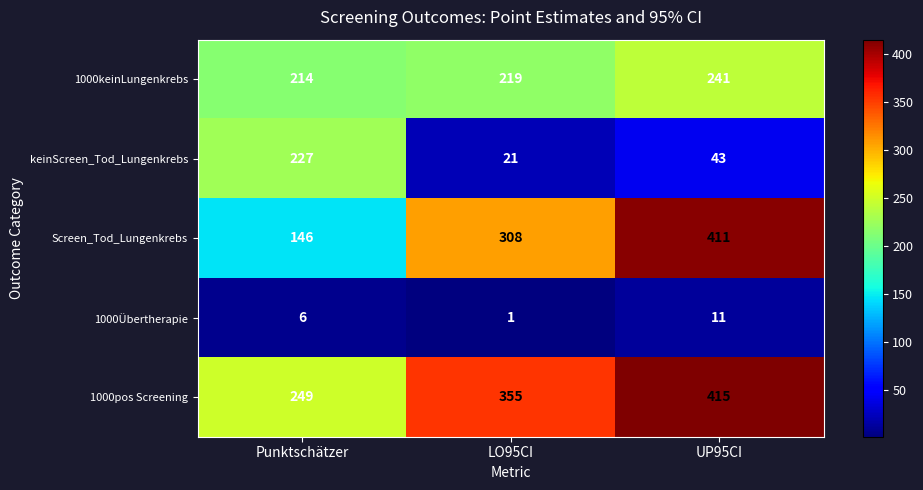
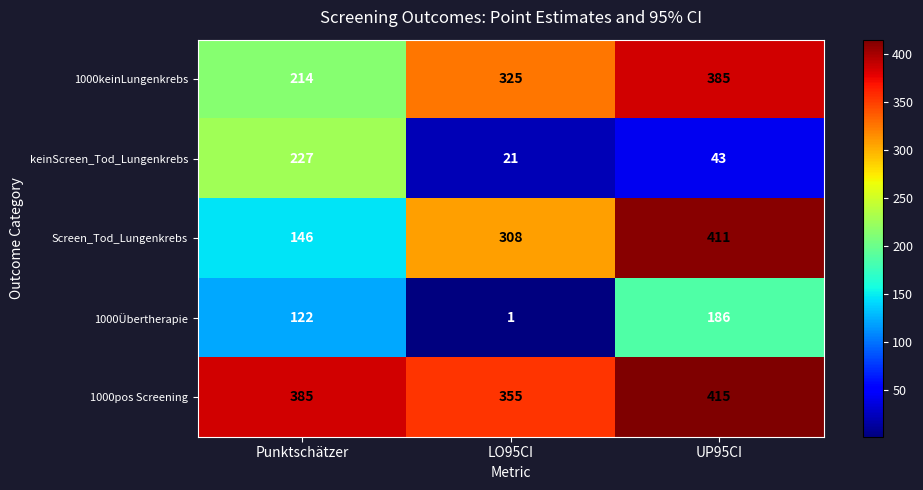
  {
    "1000keinLungenkrebs": {
      "Punktschätzer": 214,
-     "LO95CI": 219,
-     "UP95CI": 241
+     "LO95CI": 325,
+     "UP95CI": 385
    },
    "keinScreen_Tod_Lungenkrebs": {
      "Punktschätzer": 227,
      "LO95CI": 21,
      "UP95CI": 43
    },
    "Screen_Tod_Lungenkrebs": {
      "Punktschätzer": 146,
      "LO95CI": 308,
      "UP95CI": 411
    },
    "1000Übertherapie": {
-     "Punktschätzer": 6,
+     "Punktschätzer": 122,
      "LO95CI": 1,
-     "UP95CI": 11
+     "UP95CI": 186
    },
    "1000pos Screening": {
-     "Punktschätzer": 249,
+     "Punktschätzer": 385,
      "LO95CI": 355,
      "UP95CI": 415
    }
  }
